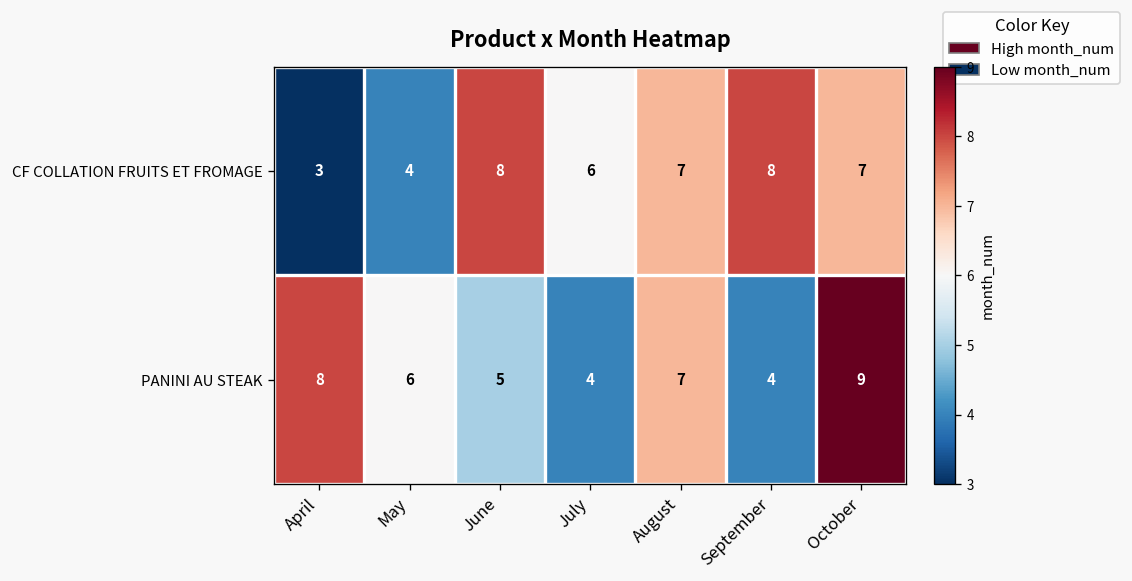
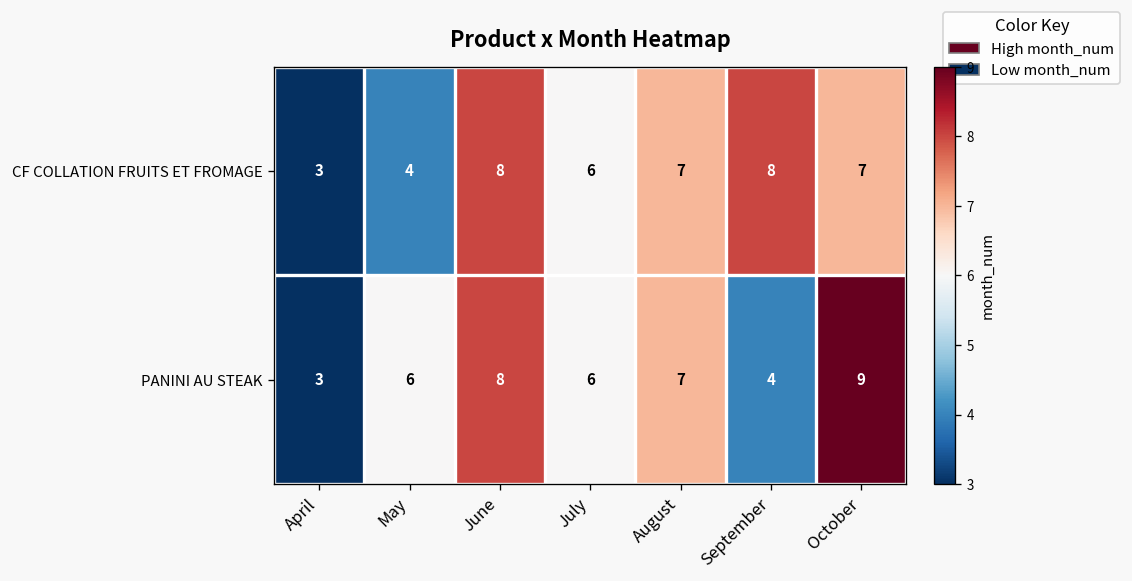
  {
    "CF COLLATION FRUITS ET FROMAGE": {
      "April": 3,
      "May": 4,
      "June": 8,
      "July": 6,
      "August": 7,
      "September": 8,
      "October": 7
    },
    "PANINI AU STEAK": {
-     "April": 8,
+     "April": 3,
      "May": 6,
-     "June": 5,
-     "July": 4,
+     "June": 8,
+     "July": 6,
      "August": 7,
      "September": 4,
      "October": 9
    }
  }
